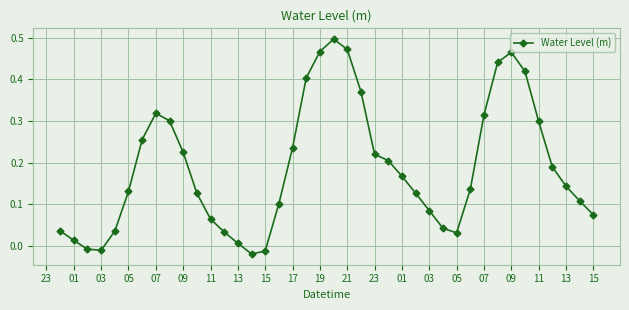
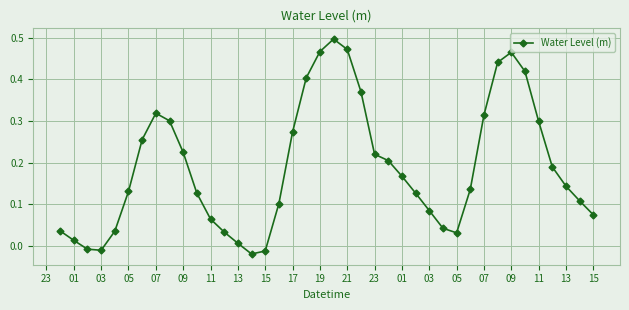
  {
-   "17": 0.24,
+   "17": 0.27,
    "19": 0.47,
    "21": 0.47,
    "23": 0.22
  }
